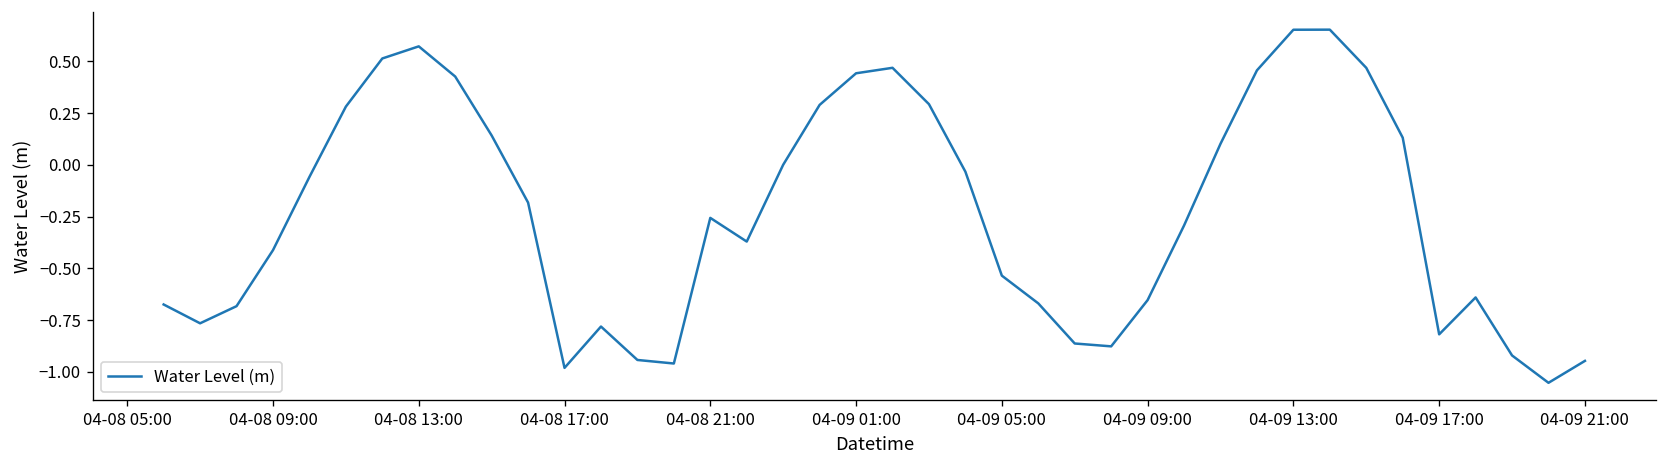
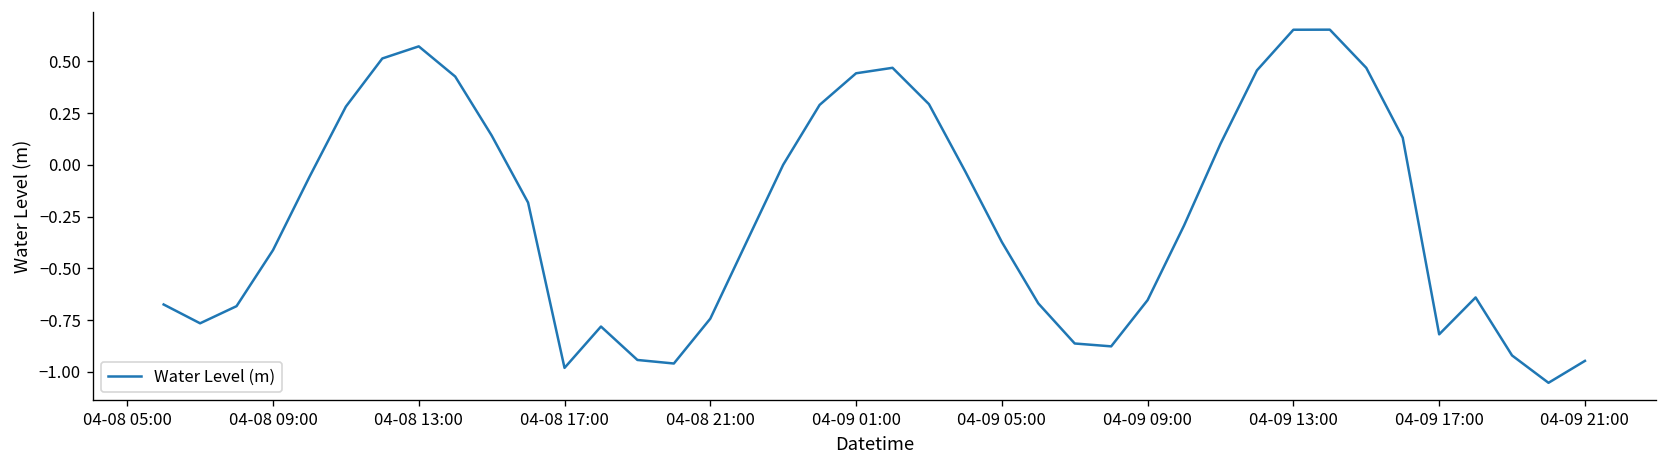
  {
    "04-08 09:00": -0.41,
    "04-08 13:00": 0.57,
    "04-08 17:00": -0.98,
-   "04-08 21:00": -0.26,
+   "04-08 21:00": -0.74,
    "04-09 01:00": 0.44,
-   "04-09 05:00": -0.54,
+   "04-09 05:00": -0.37,
    "04-09 09:00": -0.65,
    "04-09 13:00": 0.65,
    "04-09 17:00": -0.82,
    "04-09 21:00": -0.95
  }
